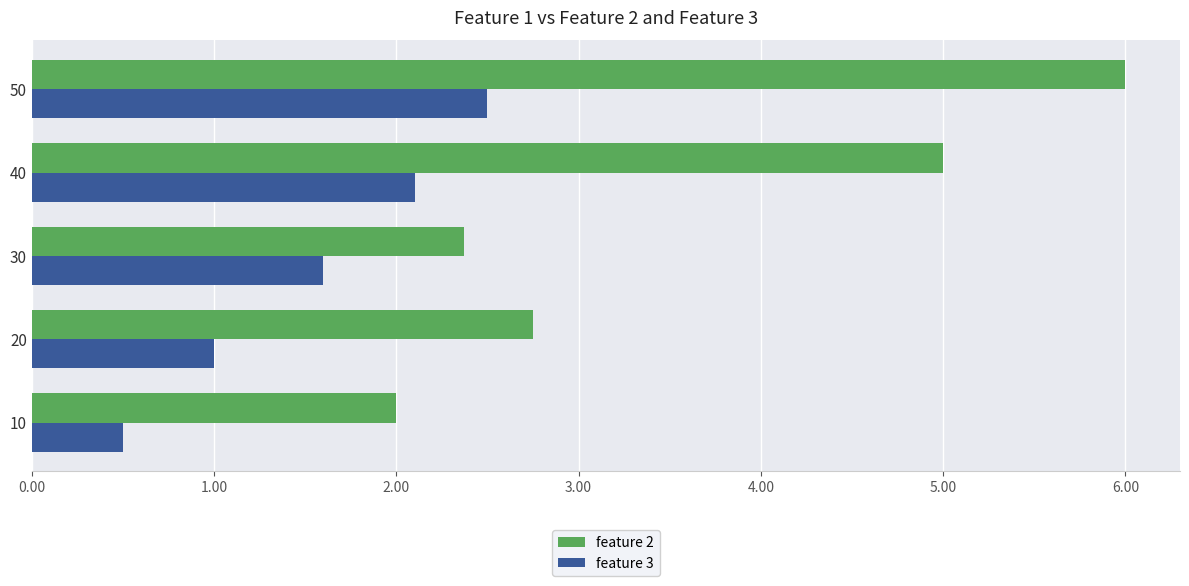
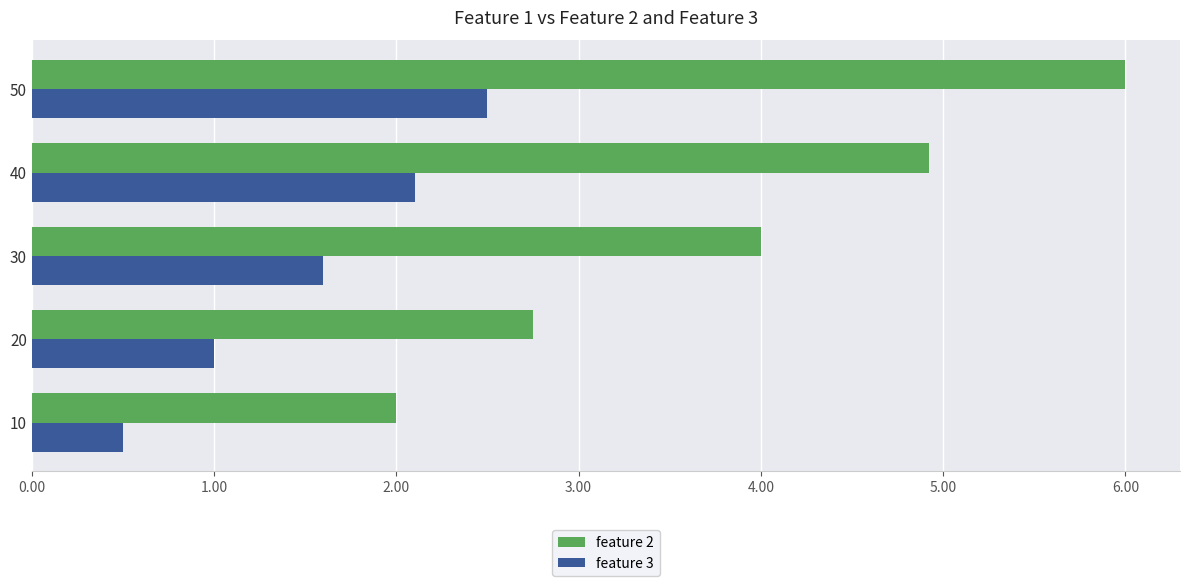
  {
    "feature 2": {
      "50": 6.00,
-     "40": 5.00,
-     "30": 2.37,
+     "40": 4.92,
+     "30": 4.00,
      "20": 2.75,
      "10": 2.00
    },
    "feature 3": {
      "50": 2.50,
      "40": 2.10,
      "30": 1.60,
      "20": 1.00,
      "10": 0.50
    }
  }
